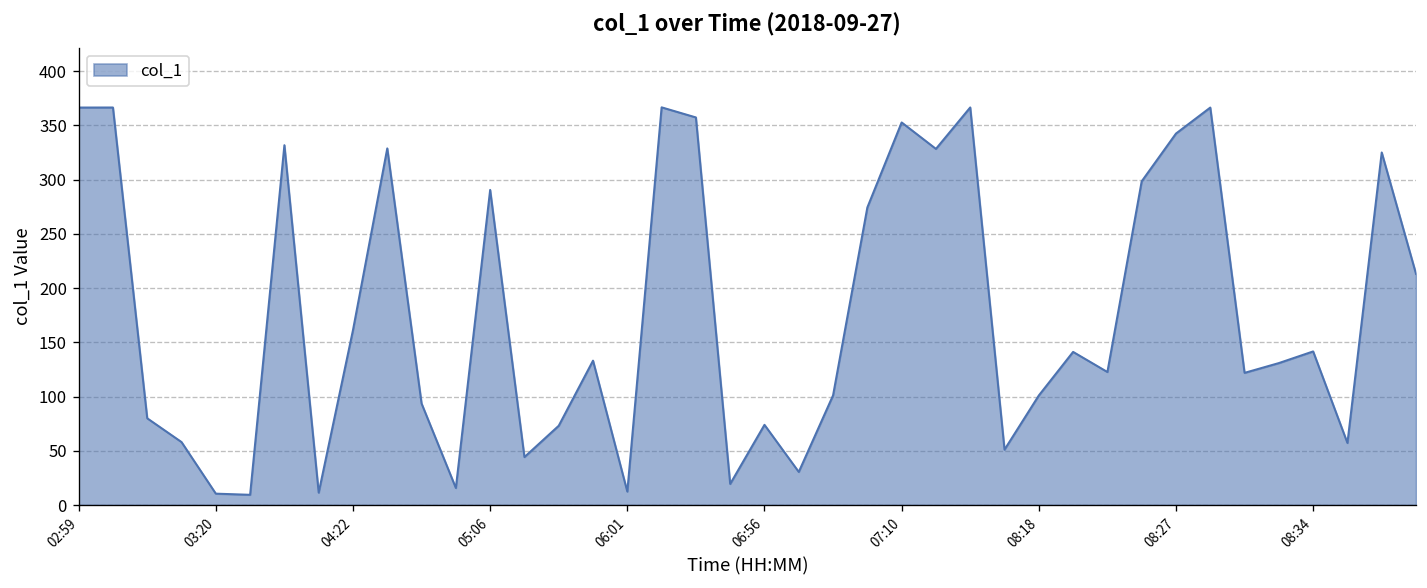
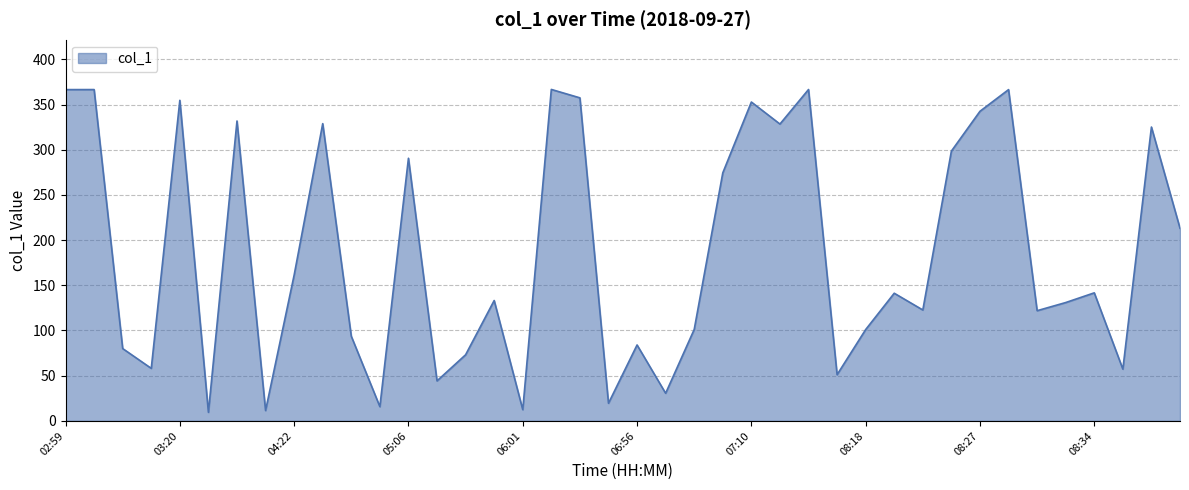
  {
    "02:59": 370,
-   "03:20": 10,
+   "03:20": 350,
    "04:22": 160,
    "05:06": 290,
    "06:01": 10,
-   "06:56": 70,
+   "06:56": 80,
    "08:18": 100
  }
